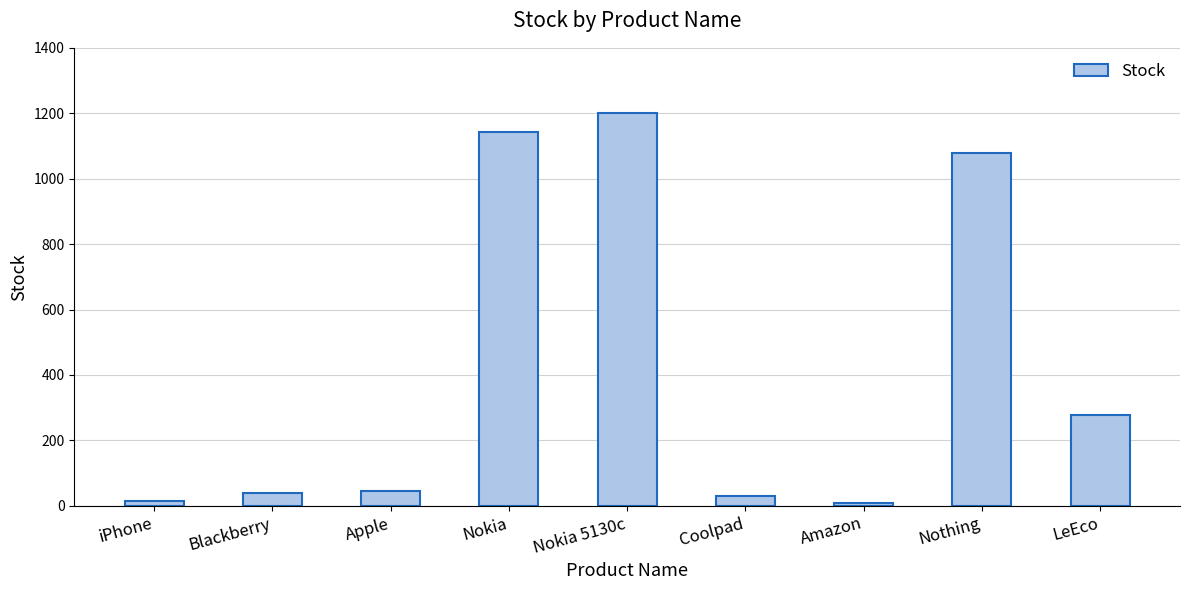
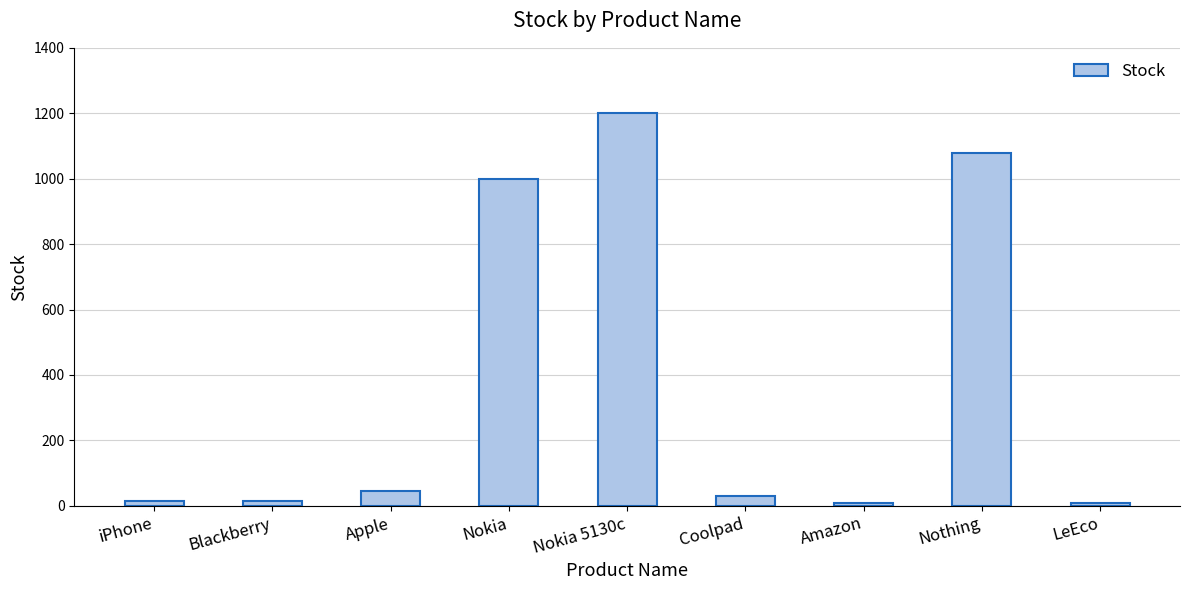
  {
    "iPhone": 20,
-   "Blackberry": 40,
+   "Blackberry": 20,
    "Apple": 50,
-   "Nokia": 1140,
+   "Nokia": 1000,
    "Nokia 5130c": 1200,
    "Coolpad": 30,
    "Amazon": 10,
    "Nothing": 1080,
-   "LeEco": 280
+   "LeEco": 10
  }
